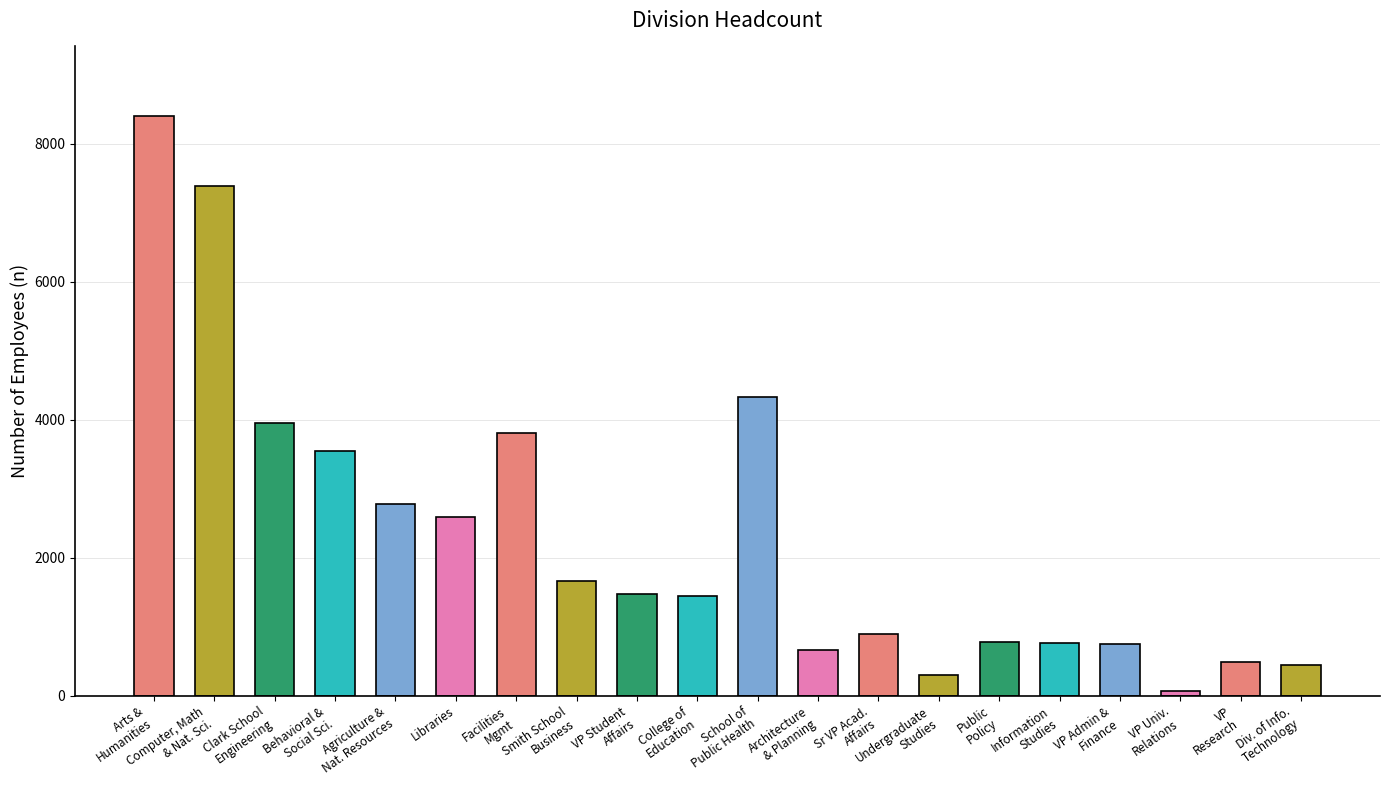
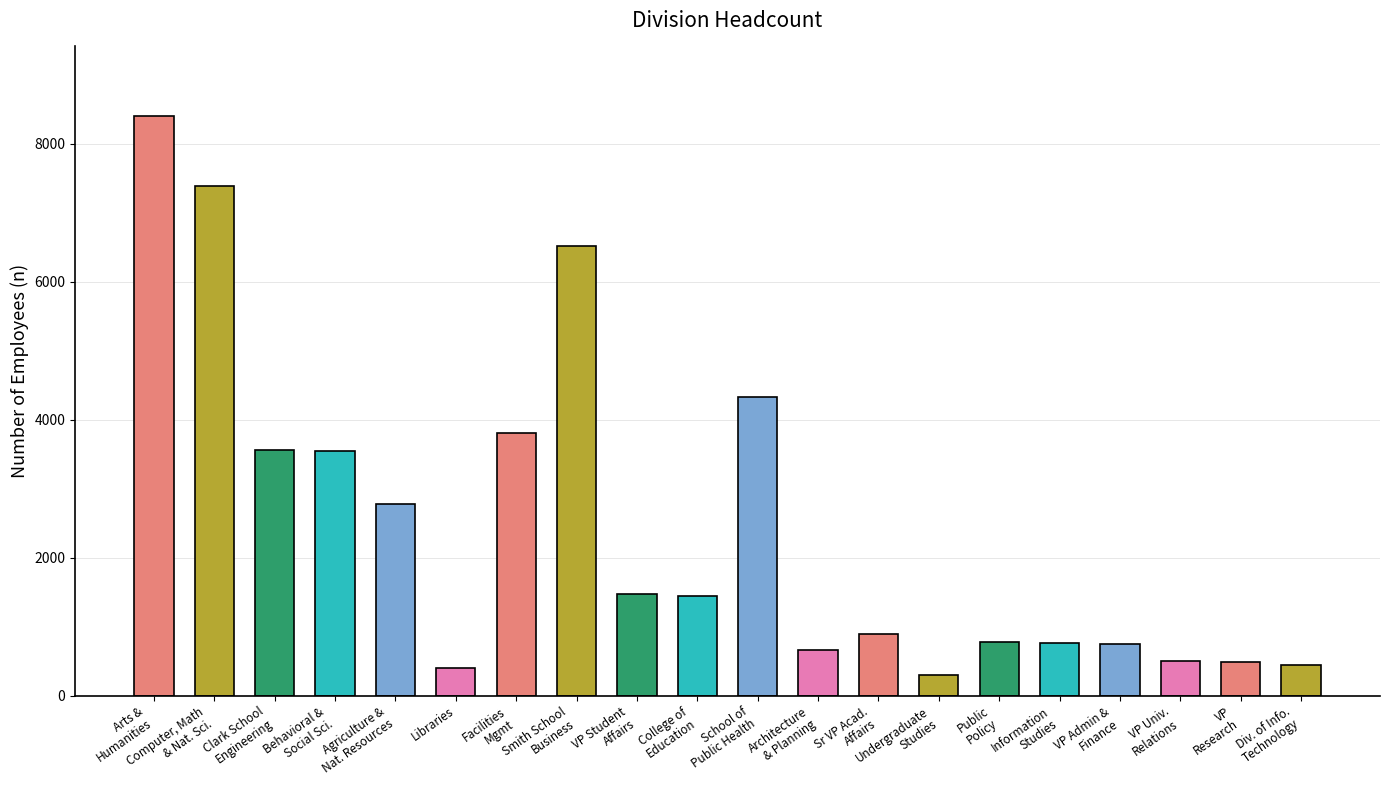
  {
    "Arts & Humanities": 8400,
    "Computer, Math & Nat. Sci.": 7400,
-   "Clark School Engineering": 4000,
+   "Clark School Engineering": 3600,
    "Behavioral & Social Sci.": 3500,
    "Agriculture & Nat. Resources": 2800,
-   "Libraries": 2600,
+   "Libraries": 400,
    "Facilities Mgmt": 3800,
-   "Smith School Business": 1700,
+   "Smith School Business": 6500,
    "VP Student Affairs": 1500,
    "College of Education": 1400,
    "School of Public Health": 4300,
    "Architecture & Planning": 700,
    "Sr VP Acad. Affairs": 900,
    "Undergraduate Studies": 300,
    "Public Policy": 800,
    "Information Studies": 800,
    "VP Admin & Finance": 700,
-   "VP Univ. Relations": 100,
+   "VP Univ. Relations": 500,
    "VP Research": 500,
    "Div. of Info. Technology": 400
  }
